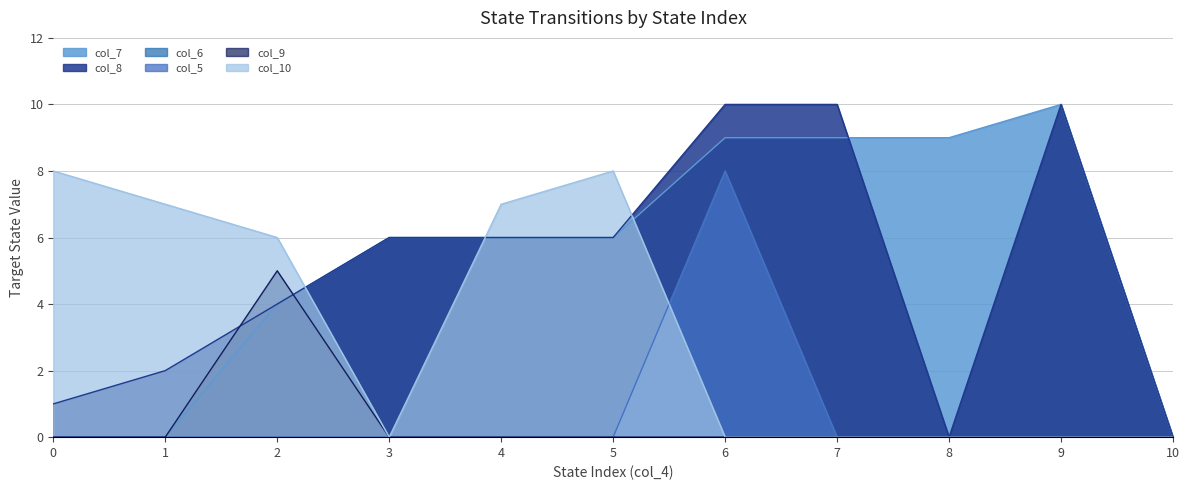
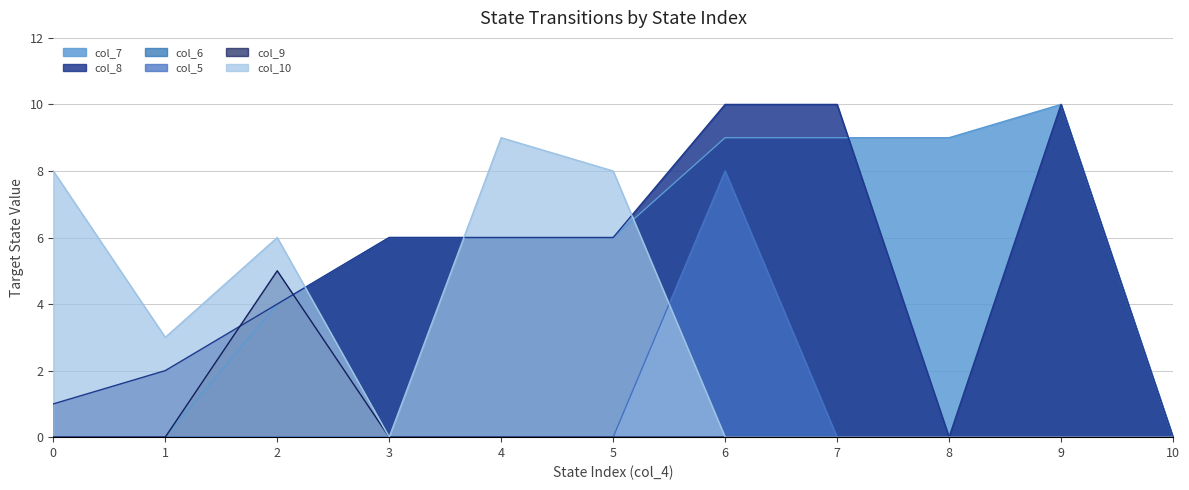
  {
    "col_10": {
      "0": 8,
-     "1": 7,
+     "1": 3,
      "2": 6,
-     "4": 7,
+     "4": 9,
      "5": 8
    }
  }
